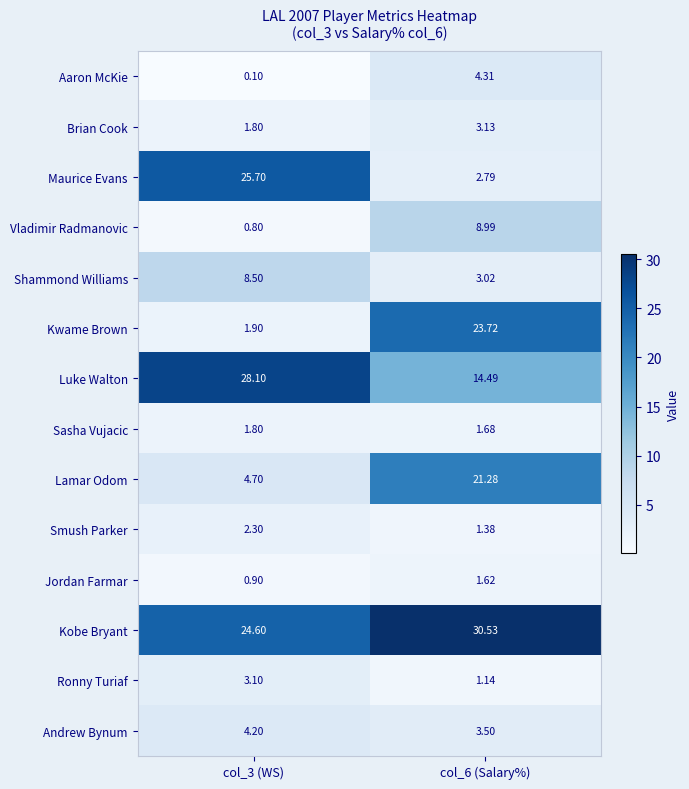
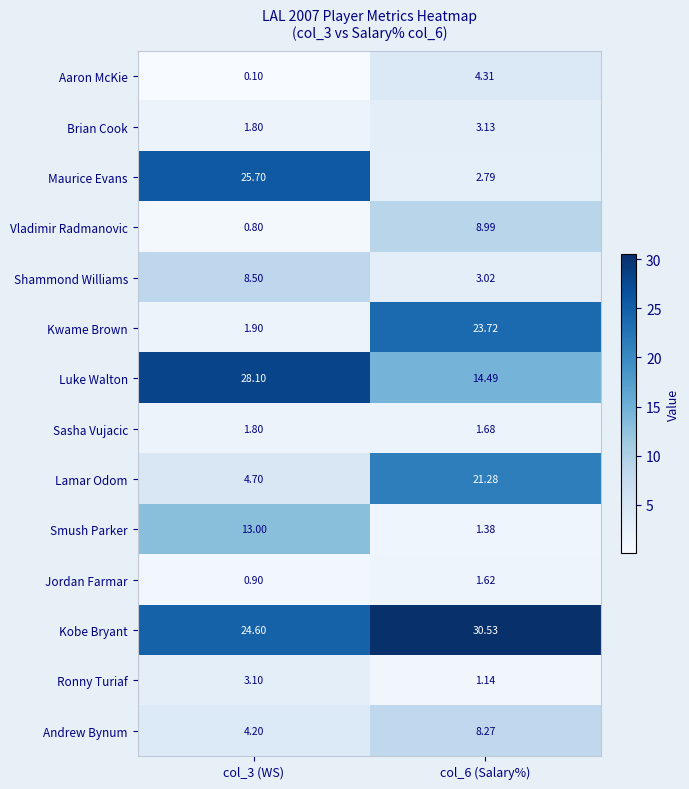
  {
    "Aaron McKie": {
      "col_3 (WS)": 0.10,
      "col_6 (Salary%)": 4.31
    },
    "Brian Cook": {
      "col_3 (WS)": 1.80,
      "col_6 (Salary%)": 3.13
    },
    "Maurice Evans": {
      "col_3 (WS)": 25.70,
      "col_6 (Salary%)": 2.79
    },
    "Vladimir Radmanovic": {
      "col_3 (WS)": 0.80,
      "col_6 (Salary%)": 8.99
    },
    "Shammond Williams": {
      "col_3 (WS)": 8.50,
      "col_6 (Salary%)": 3.02
    },
    "Kwame Brown": {
      "col_3 (WS)": 1.90,
      "col_6 (Salary%)": 23.72
    },
    "Luke Walton": {
      "col_3 (WS)": 28.10,
      "col_6 (Salary%)": 14.49
    },
    "Sasha Vujacic": {
      "col_3 (WS)": 1.80,
      "col_6 (Salary%)": 1.68
    },
    "Lamar Odom": {
      "col_3 (WS)": 4.70,
      "col_6 (Salary%)": 21.28
    },
    "Smush Parker": {
-     "col_3 (WS)": 2.30,
+     "col_3 (WS)": 13.00,
      "col_6 (Salary%)": 1.38
    },
    "Jordan Farmar": {
      "col_3 (WS)": 0.90,
      "col_6 (Salary%)": 1.62
    },
    "Kobe Bryant": {
      "col_3 (WS)": 24.60,
      "col_6 (Salary%)": 30.53
    },
    "Ronny Turiaf": {
      "col_3 (WS)": 3.10,
      "col_6 (Salary%)": 1.14
    },
    "Andrew Bynum": {
      "col_3 (WS)": 4.20,
-     "col_6 (Salary%)": 3.50
+     "col_6 (Salary%)": 8.27
    }
  }
